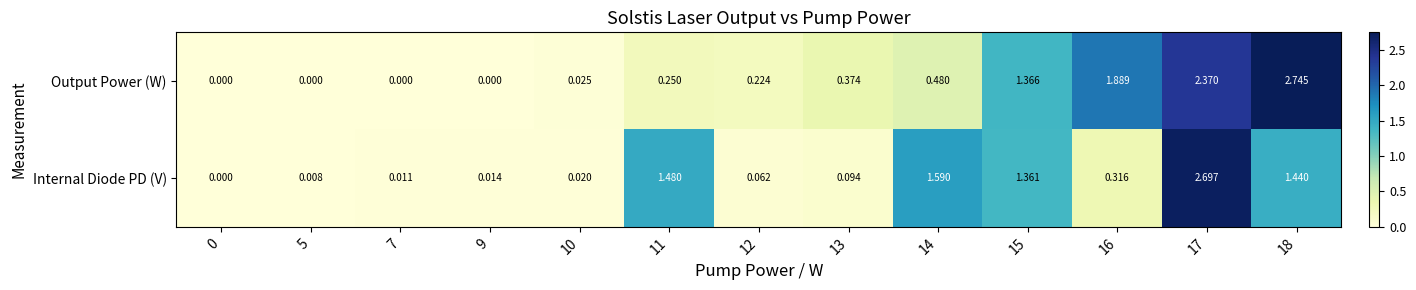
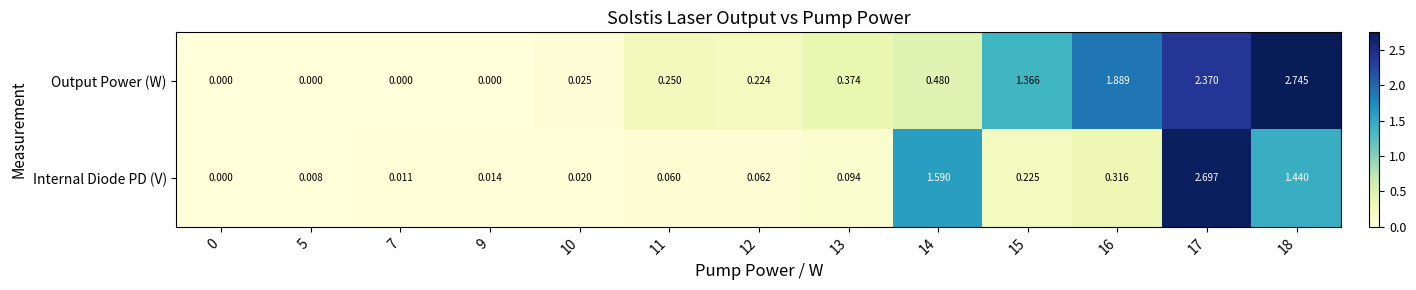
  {
    "Output Power (W)": {
      "0": 0.000,
      "5": 0.000,
      "7": 0.000,
      "9": 0.000,
      "10": 0.025,
      "11": 0.250,
      "12": 0.224,
      "13": 0.374,
      "14": 0.480,
      "15": 1.366,
      "16": 1.889,
      "17": 2.370,
      "18": 2.745
    },
    "Internal Diode PD (V)": {
      "0": 0.000,
      "5": 0.008,
      "7": 0.011,
      "9": 0.014,
      "10": 0.020,
-     "11": 1.480,
+     "11": 0.060,
      "12": 0.062,
      "13": 0.094,
      "14": 1.590,
-     "15": 1.361,
+     "15": 0.225,
      "16": 0.316,
      "17": 2.697,
      "18": 1.440
    }
  }
